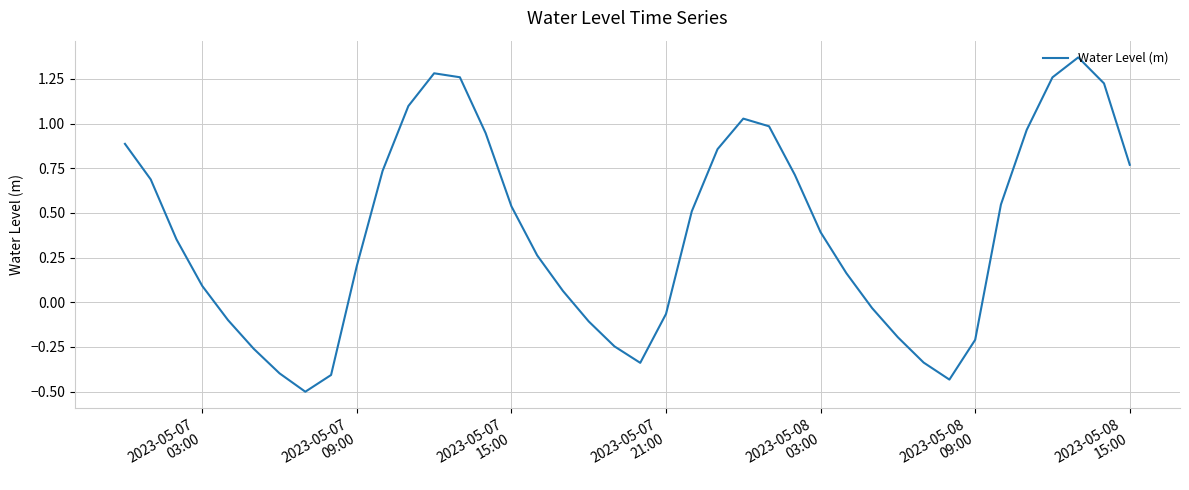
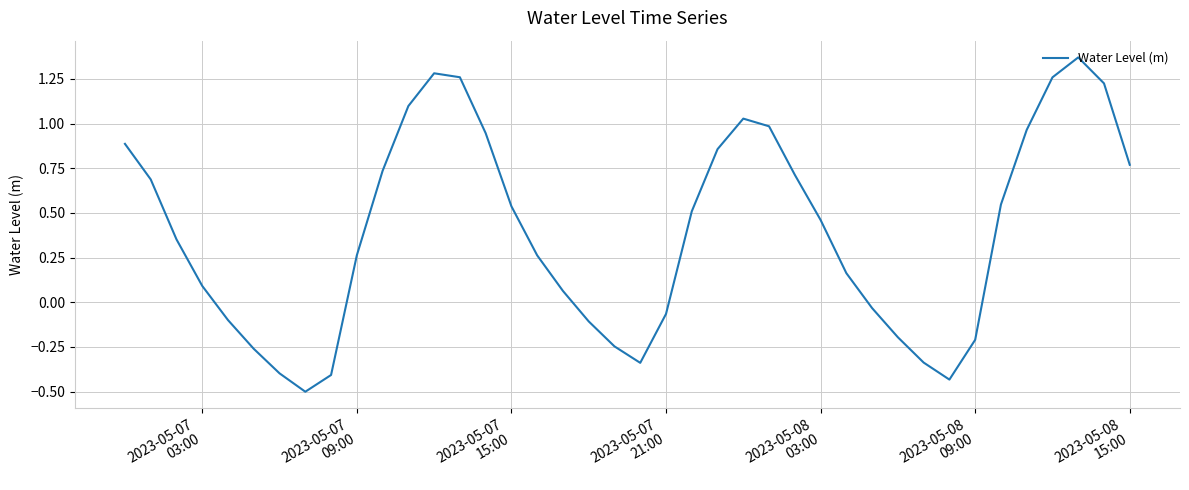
  {
    "2023-05-07 03:00": 0.09,
-   "2023-05-07 09:00": 0.20,
+   "2023-05-07 09:00": 0.26,
    "2023-05-07 15:00": 0.54,
    "2023-05-07 21:00": -0.07,
-   "2023-05-08 03:00": 0.39,
+   "2023-05-08 03:00": 0.46,
    "2023-05-08 09:00": -0.21,
    "2023-05-08 15:00": 0.77
  }
